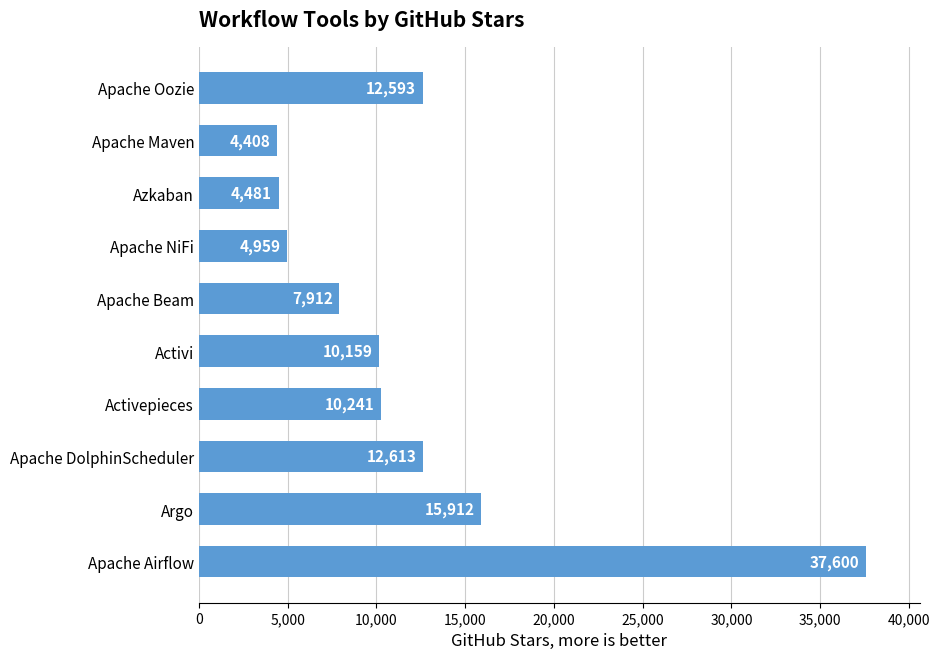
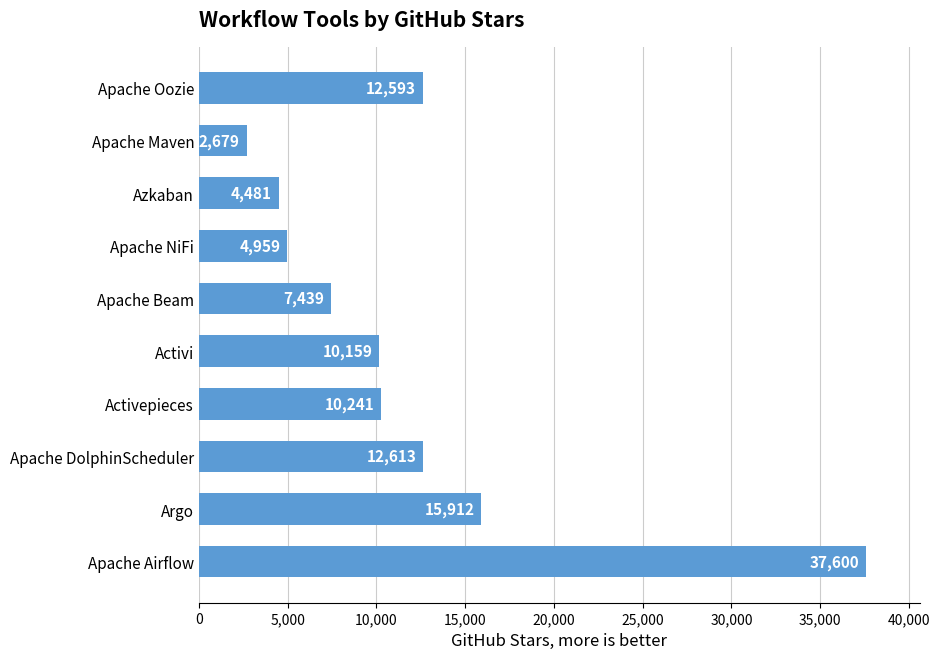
  {
    "Apache Oozie": "12,593",
-   "Apache Maven": "4,408",
+   "Apache Maven": "2,679",
    "Azkaban": "4,481",
    "Apache NiFi": "4,959",
-   "Apache Beam": "7,912",
+   "Apache Beam": "7,439",
    "Activi": "10,159",
    "Activepieces": "10,241",
    "Apache DolphinScheduler": "12,613",
    "Argo": "15,912",
    "Apache Airflow": "37,600"
  }
